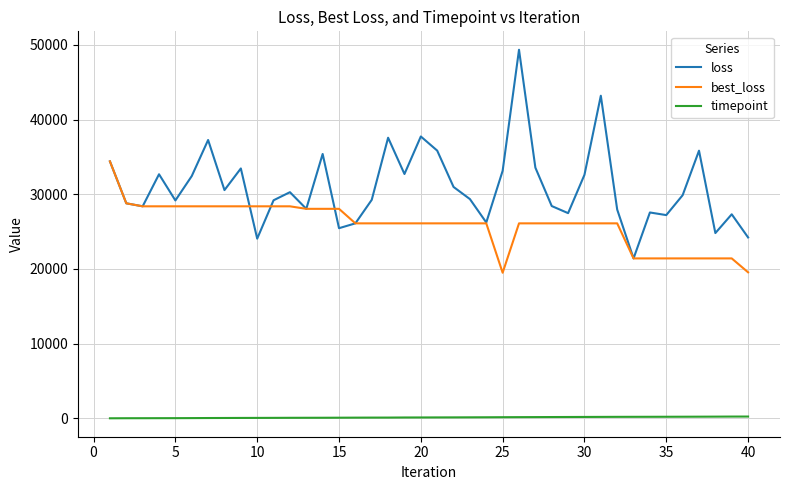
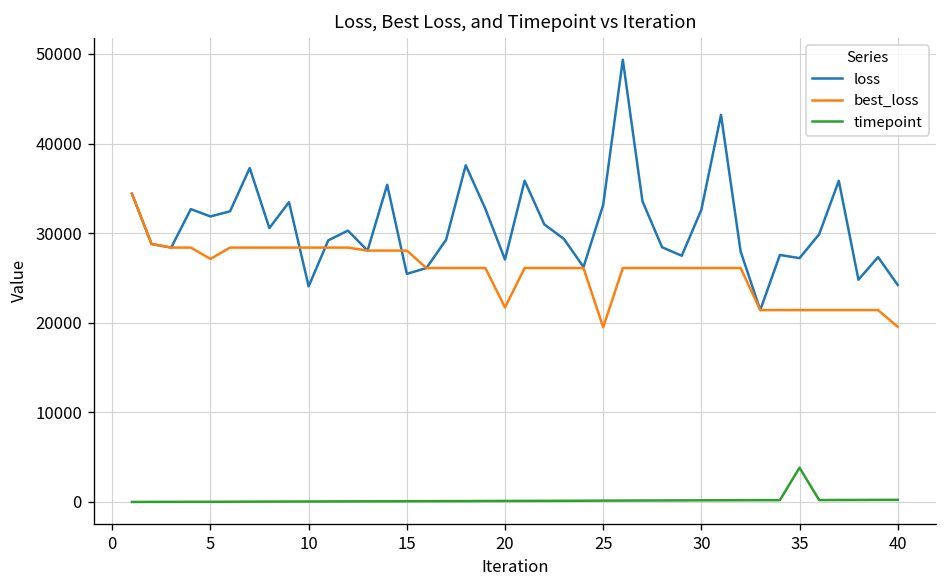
  {
    "loss": {
-     "5": 29000,
+     "5": 32000,
      "10": 24000,
      "15": 25000,
-     "20": 38000,
+     "20": 27000,
      "25": 33000,
      "30": 33000,
      "35": 27000,
      "40": 24000
    },
    "best_loss": {
-     "5": 28000,
+     "5": 27000,
      "10": 28000,
      "15": 28000,
-     "20": 26000,
+     "20": 22000,
      "25": 19000,
      "30": 26000,
      "35": 21000,
      "40": 20000
    },
    "timepoint": {
      "5": 0,
      "10": 0,
      "15": 0,
      "20": 0,
      "25": 0,
      "30": 0,
-     "35": 0,
+     "35": 4000,
      "40": 0
    }
  }
